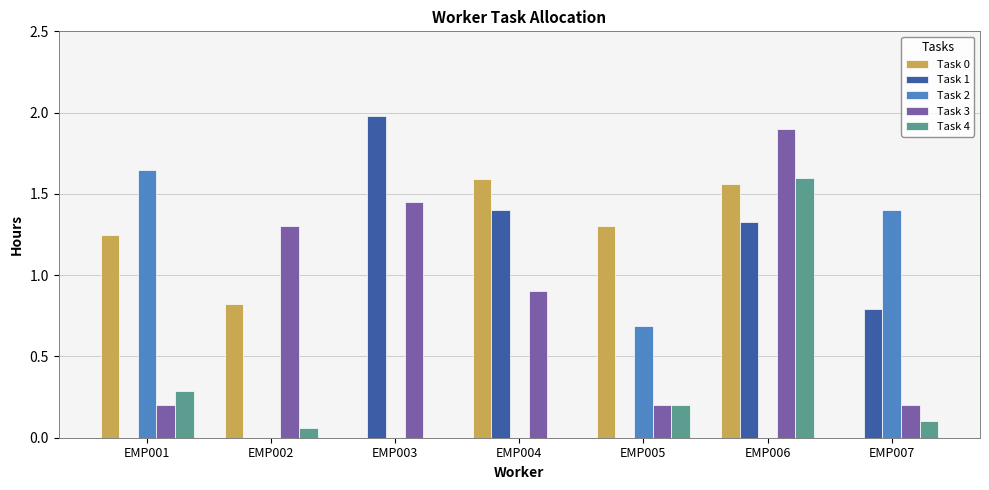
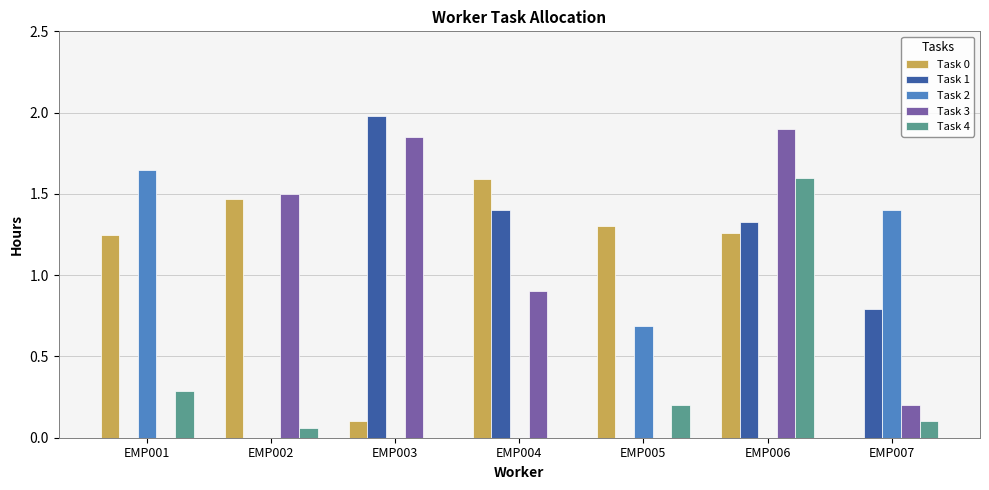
  {
    "Task 0": {
      "EMP001": 1.25,
-     "EMP002": 0.82,
-     "EMP003": 0.0,
+     "EMP002": 1.47,
+     "EMP003": 0.1,
      "EMP004": 1.59,
      "EMP005": 1.30,
-     "EMP006": 1.56,
+     "EMP006": 1.26,
      "EMP007": 0.00
    },
    "Task 3": {
-     "EMP001": 0.2,
-     "EMP002": 1.3,
-     "EMP003": 1.45,
+     "EMP001": 0.0,
+     "EMP002": 1.5,
+     "EMP003": 1.85,
      "EMP004": 0.90,
-     "EMP005": 0.2,
+     "EMP005": 0.0,
      "EMP006": 1.90,
      "EMP007": 0.20
    },
    "Task 4": {
      "EMP001": 0.29,
      "EMP002": 0.06,
      "EMP003": 0.00,
      "EMP004": 0.00,
      "EMP005": 0.20,
      "EMP006": 1.60,
      "EMP007": 0.10
    }
  }
